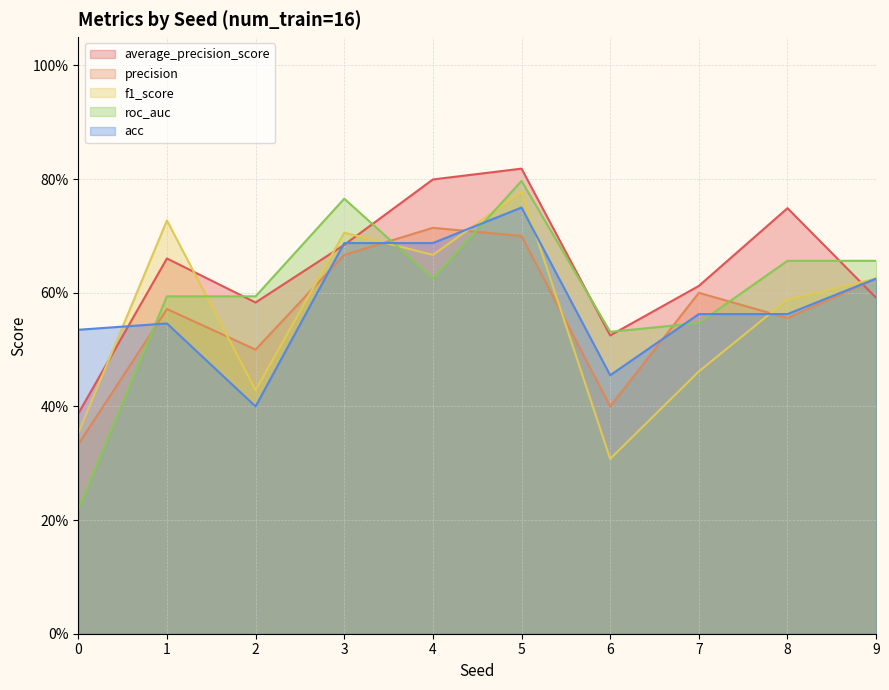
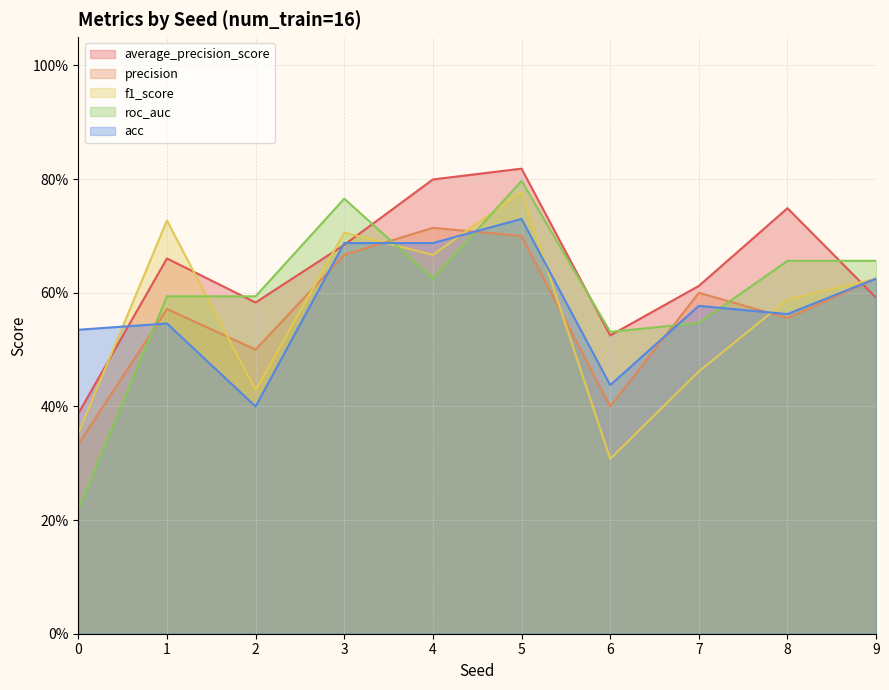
  {
    "acc": {
      "0": "53%",
      "1": "55%",
      "2": "40%",
      "4": "69%",
-     "5": "75%",
-     "6": "45%",
-     "7": "56%",
+     "5": "73%",
+     "6": "44%",
+     "7": "58%",
      "8": "56%"
    }
  }
